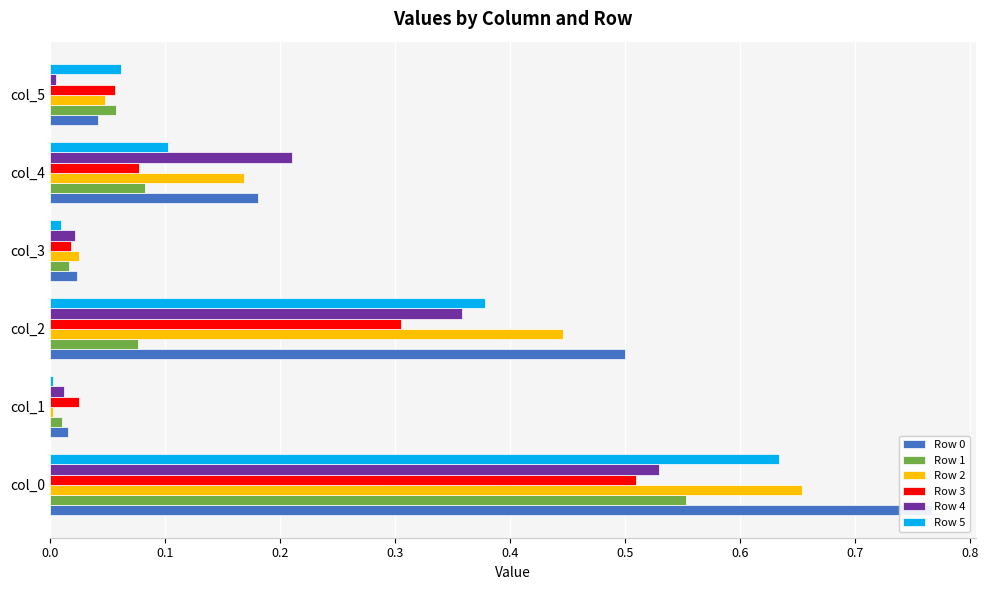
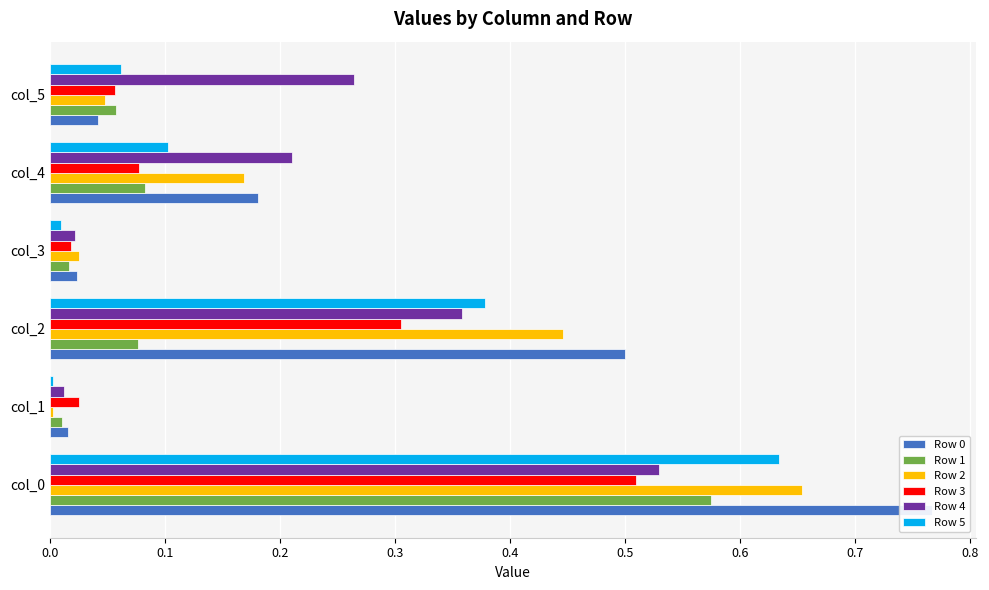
  {
    "Row 0": {
      "col_5": 0.042,
      "col_4": 0.181,
      "col_3": 0.023,
      "col_2": 0.500,
      "col_1": 0.015
    },
    "Row 1": {
      "col_5": 0.057,
      "col_4": 0.083,
      "col_3": 0.016,
      "col_2": 0.077,
      "col_1": 0.011,
-     "col_0": 0.552
+     "col_0": 0.574
    },
    "Row 2": {
      "col_5": 0.048,
      "col_4": 0.169,
      "col_3": 0.025,
      "col_2": 0.446,
      "col_1": 0.002,
      "col_0": 0.653
    },
    "Row 3": {
      "col_5": 0.056,
      "col_4": 0.078,
      "col_3": 0.018,
      "col_2": 0.305,
      "col_1": 0.026,
      "col_0": 0.509
    },
    "Row 4": {
-     "col_5": 0.005,
+     "col_5": 0.265,
      "col_4": 0.210,
      "col_3": 0.022,
      "col_2": 0.358,
      "col_1": 0.013,
      "col_0": 0.529
    },
    "Row 5": {
      "col_5": 0.062,
      "col_4": 0.103,
      "col_3": 0.009,
      "col_2": 0.378,
      "col_1": 0.003,
      "col_0": 0.633
    }
  }
